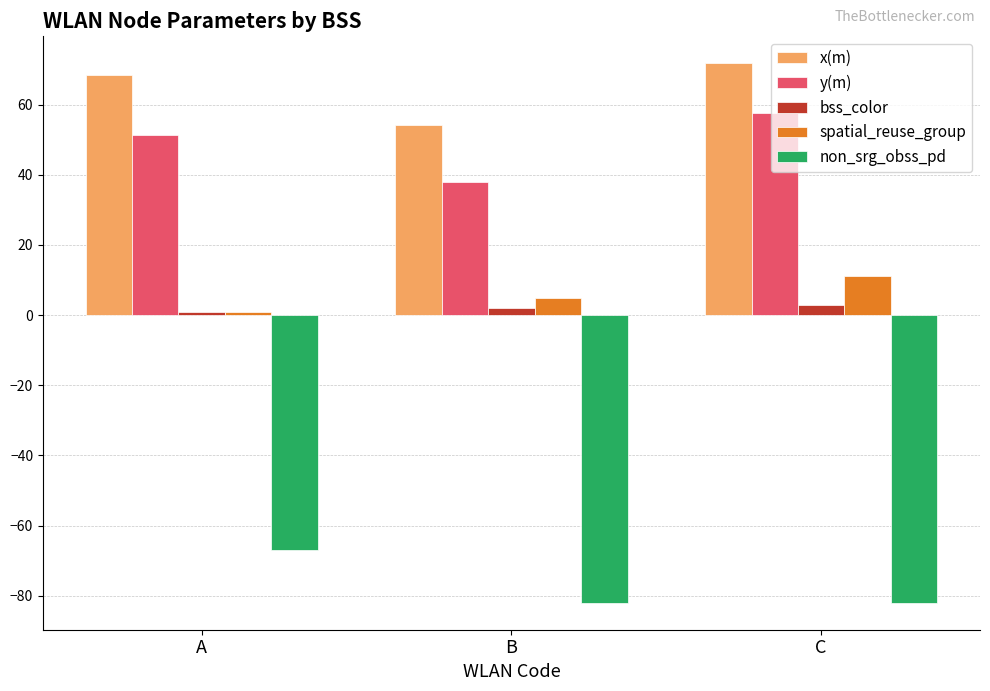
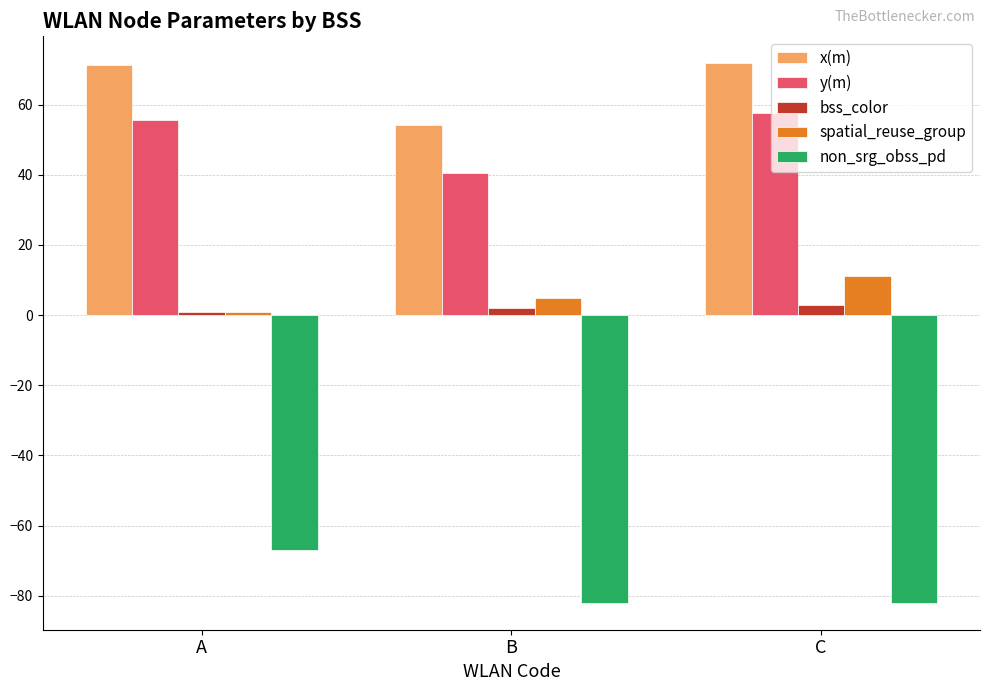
  {
    "x(m)": {
-     "A": 68,
+     "A": 71,
      "B": 54,
      "C": 72
    },
    "y(m)": {
-     "A": 51,
-     "B": 38
+     "A": 56,
+     "B": 41
    },
    "bss_color": {
      "A": 1,
      "B": 2,
      "C": 3
    },
    "spatial_reuse_group": {
      "A": 1,
      "B": 5,
      "C": 11
    },
    "non_srg_obss_pd": {
      "A": -67,
      "B": -82,
      "C": -82
    }
  }
